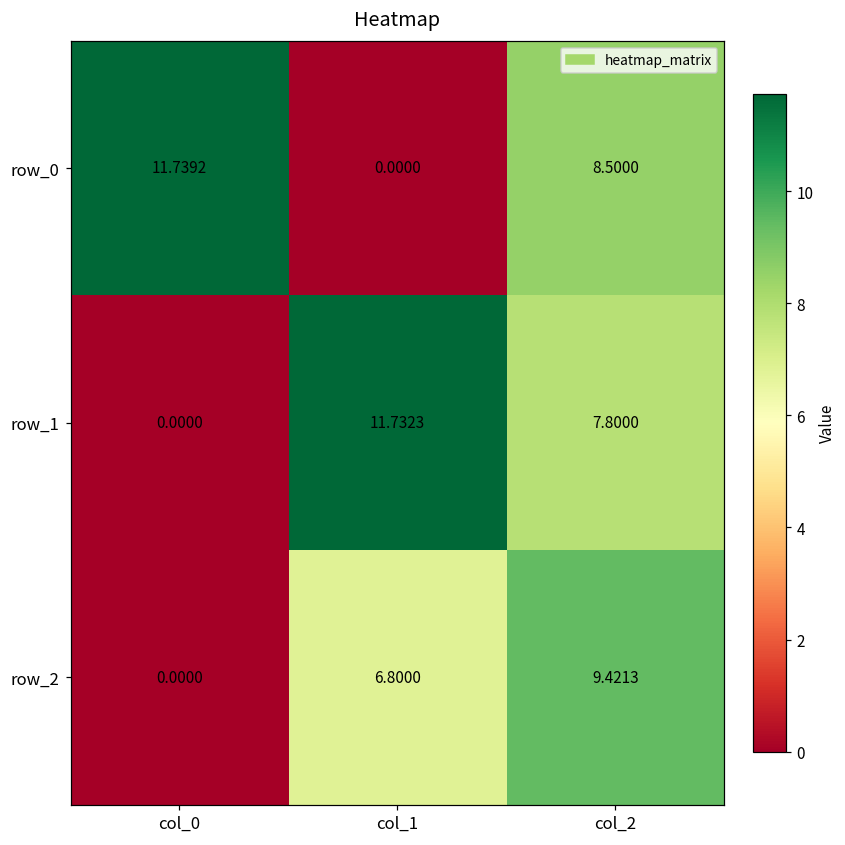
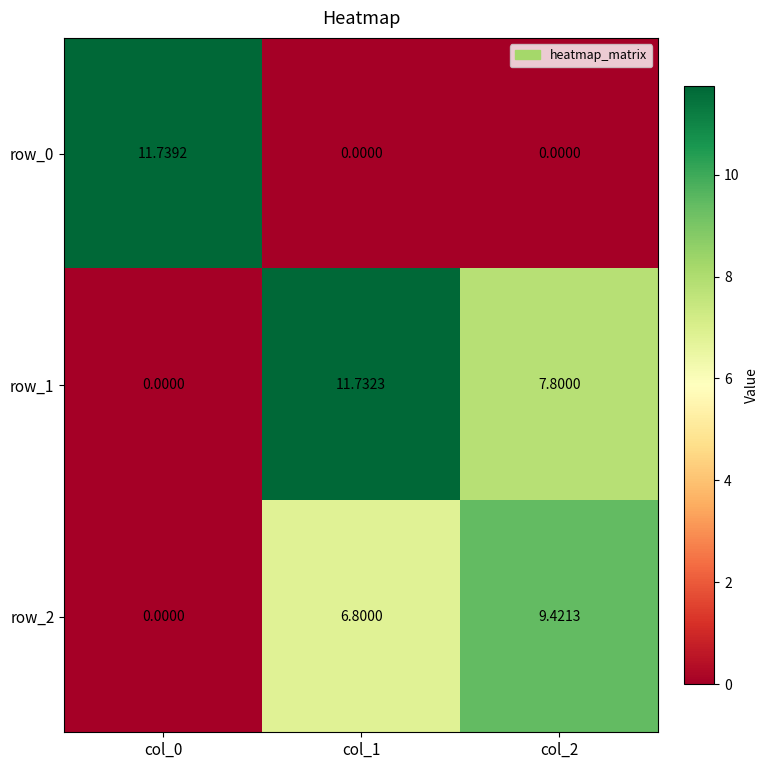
  {
    "row_0": {
      "col_0": 11.7392,
      "col_1": 0.0000,
-     "col_2": 8.5000
+     "col_2": 0.0000
    },
    "row_1": {
      "col_0": 0.0000,
      "col_1": 11.7323,
      "col_2": 7.8000
    },
    "row_2": {
      "col_0": 0.0000,
      "col_1": 6.8000,
      "col_2": 9.4213
    }
  }
